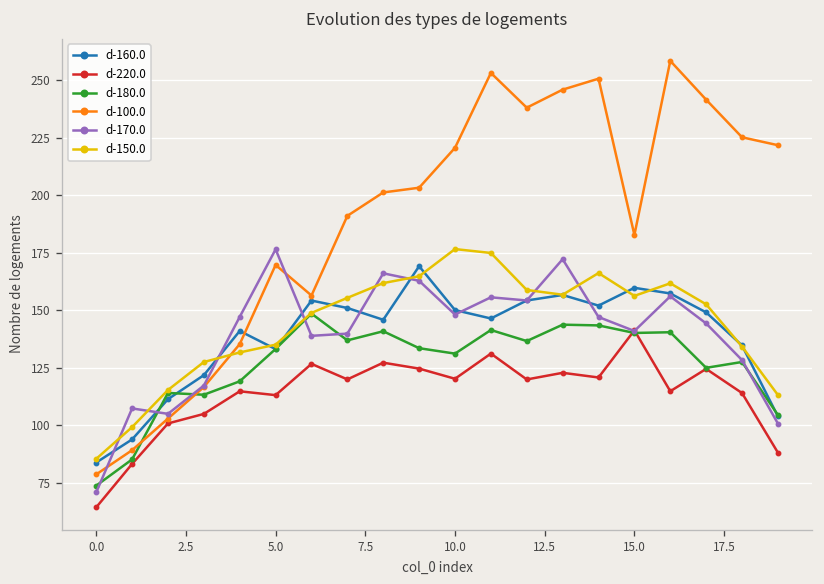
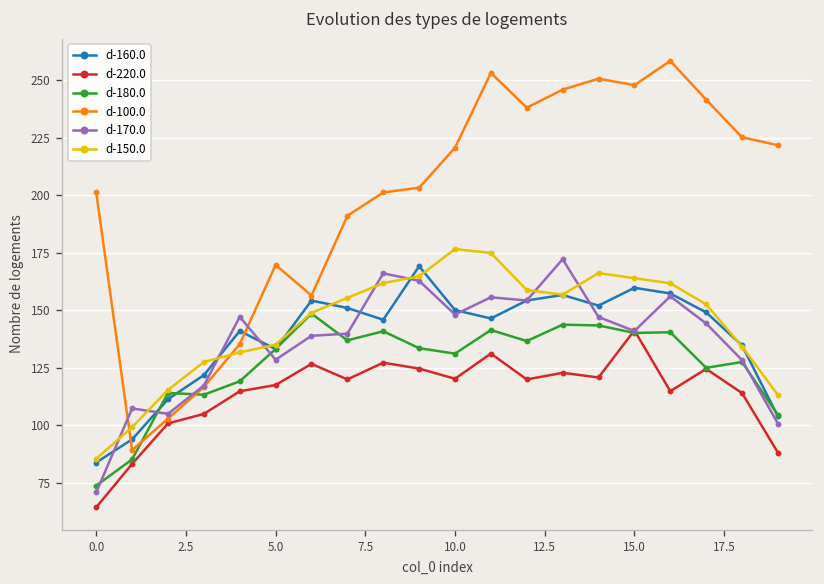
  {
    "d-160.0": {
      "0.0": 84,
      "10.0": 150,
      "15.0": 160
    },
    "d-220.0": {
      "0.0": 64,
-     "5.0": 113,
+     "5.0": 118,
      "10.0": 120
    },
    "d-180.0": {
      "0.0": 74,
      "10.0": 131
    },
    "d-100.0": {
-     "0.0": 79,
+     "0.0": 201,
      "5.0": 170,
      "10.0": 221,
-     "15.0": 183
+     "15.0": 248
    },
    "d-170.0": {
      "0.0": 71,
-     "5.0": 177,
+     "5.0": 129,
      "10.0": 148
    },
    "d-150.0": {
      "0.0": 85,
      "5.0": 135,
      "10.0": 177,
-     "15.0": 156
+     "15.0": 164
    }
  }
